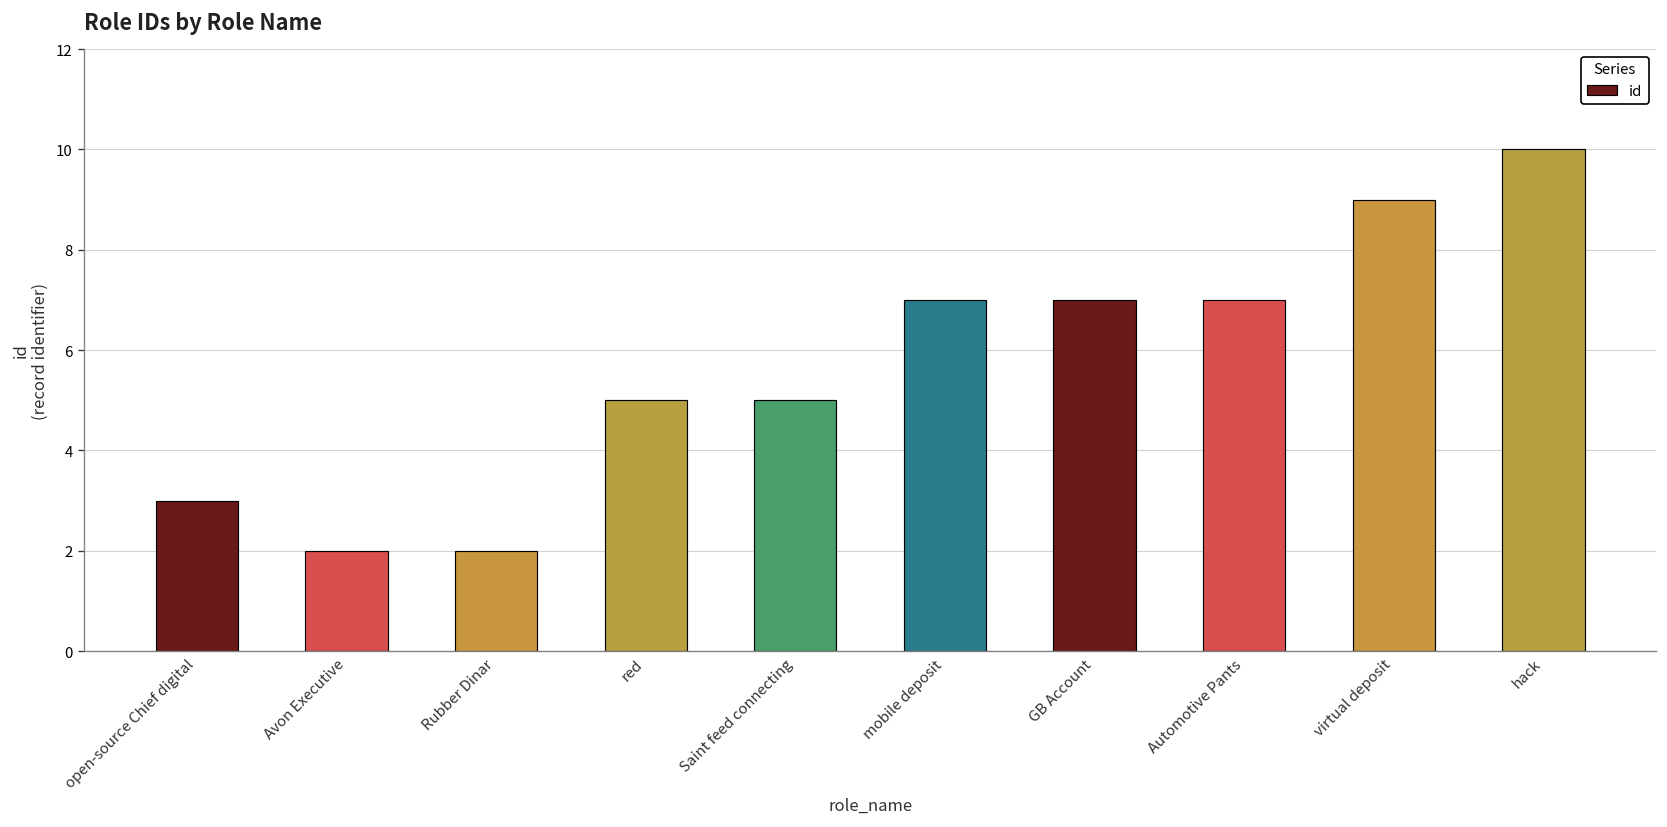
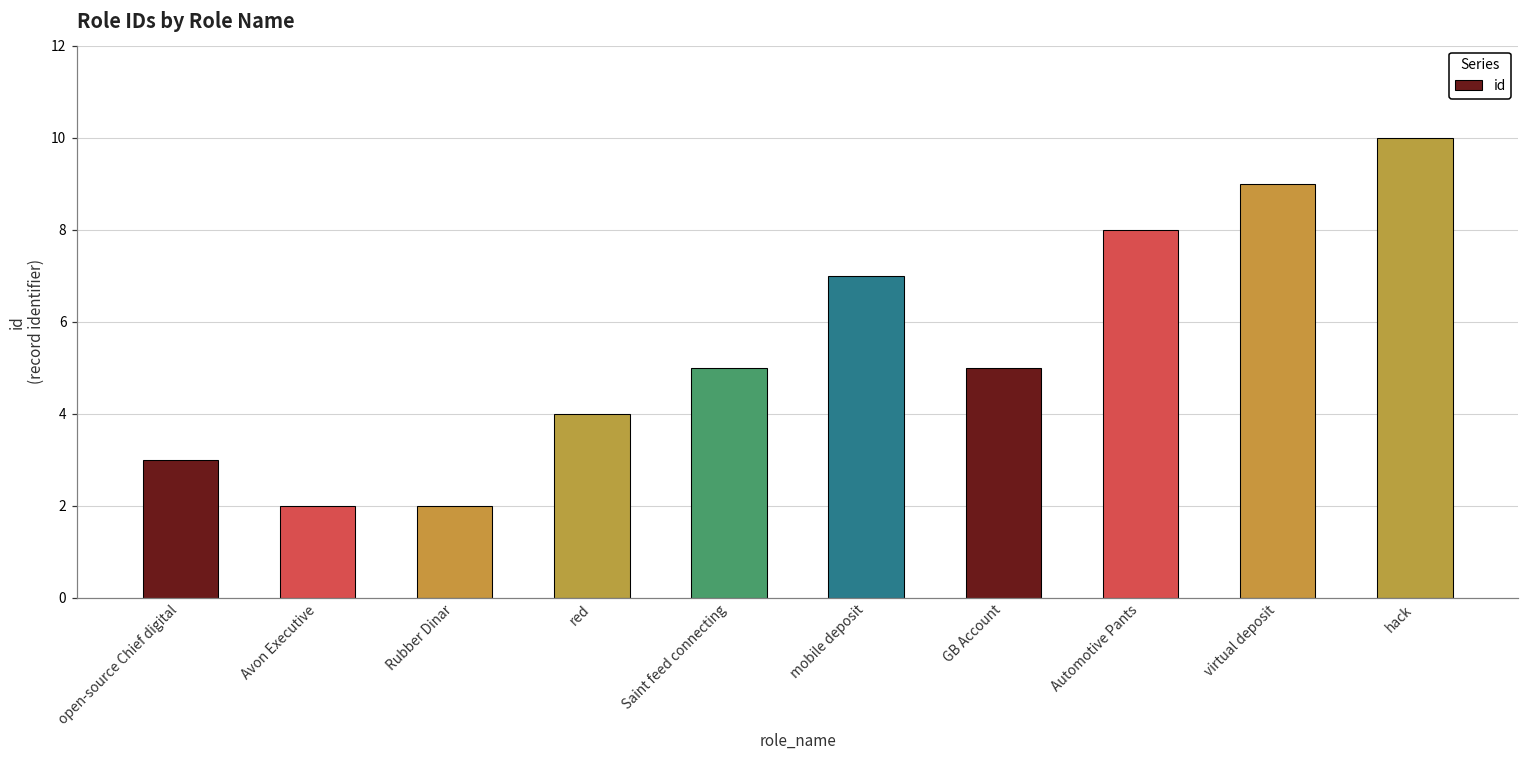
  {
    "open-source Chief digital": 3,
    "Avon Executive": 2,
    "Rubber Dinar": 2,
-   "red": 5,
+   "red": 4,
    "Saint feed connecting": 5,
    "mobile deposit": 7,
-   "GB Account": 7,
-   "Automotive Pants": 7,
+   "GB Account": 5,
+   "Automotive Pants": 8,
    "virtual deposit": 9,
    "hack": 10
  }
